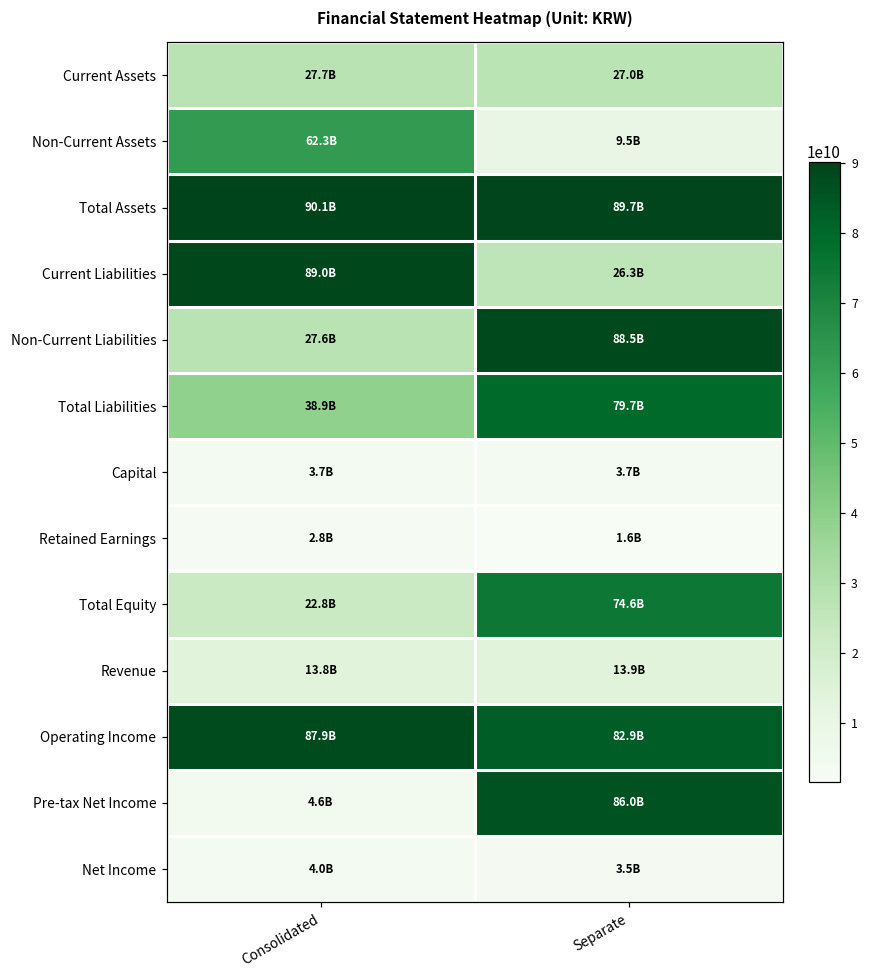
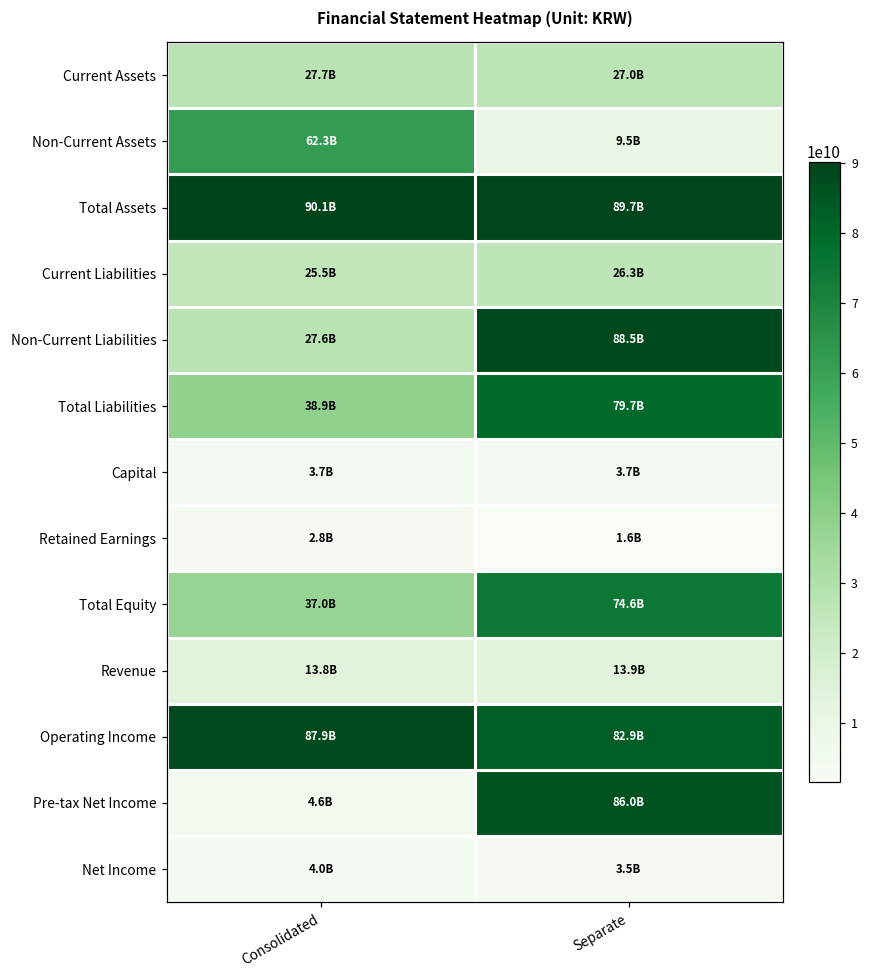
  {
    "Current Assets": {
      "Consolidated": "27.7B",
      "Separate": "27.0B"
    },
    "Non-Current Assets": {
      "Consolidated": "62.3B",
      "Separate": "9.5B"
    },
    "Total Assets": {
      "Consolidated": "90.1B",
      "Separate": "89.7B"
    },
    "Current Liabilities": {
-     "Consolidated": "89.0B",
+     "Consolidated": "25.5B",
      "Separate": "26.3B"
    },
    "Non-Current Liabilities": {
      "Consolidated": "27.6B",
      "Separate": "88.5B"
    },
    "Total Liabilities": {
      "Consolidated": "38.9B",
      "Separate": "79.7B"
    },
    "Capital": {
      "Consolidated": "3.7B",
      "Separate": "3.7B"
    },
    "Retained Earnings": {
      "Consolidated": "2.8B",
      "Separate": "1.6B"
    },
    "Total Equity": {
-     "Consolidated": "22.8B",
+     "Consolidated": "37.0B",
      "Separate": "74.6B"
    },
    "Revenue": {
      "Consolidated": "13.8B",
      "Separate": "13.9B"
    },
    "Operating Income": {
      "Consolidated": "87.9B",
      "Separate": "82.9B"
    },
    "Pre-tax Net Income": {
      "Consolidated": "4.6B",
      "Separate": "86.0B"
    },
    "Net Income": {
      "Consolidated": "4.0B",
      "Separate": "3.5B"
    }
  }
